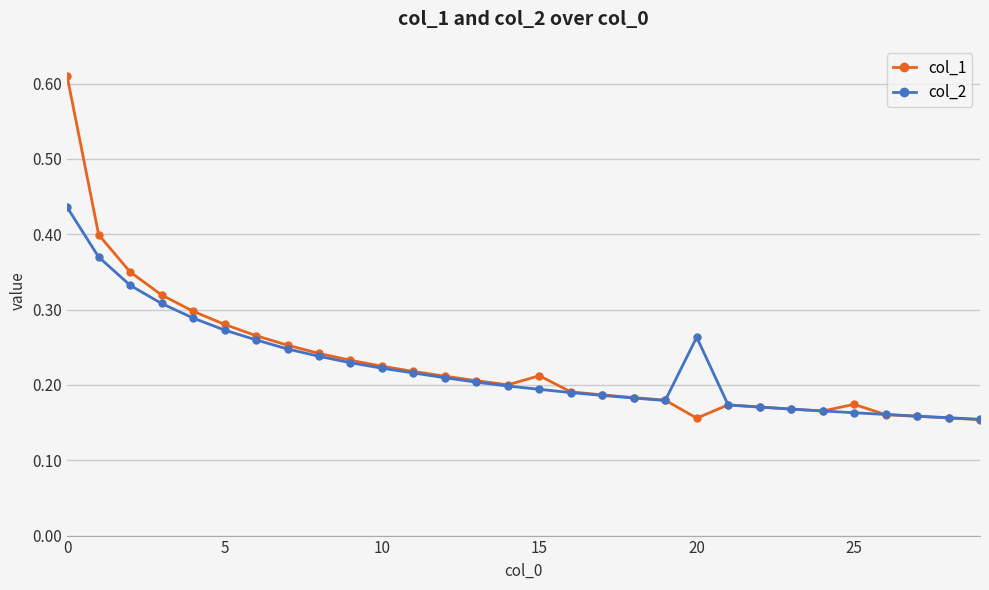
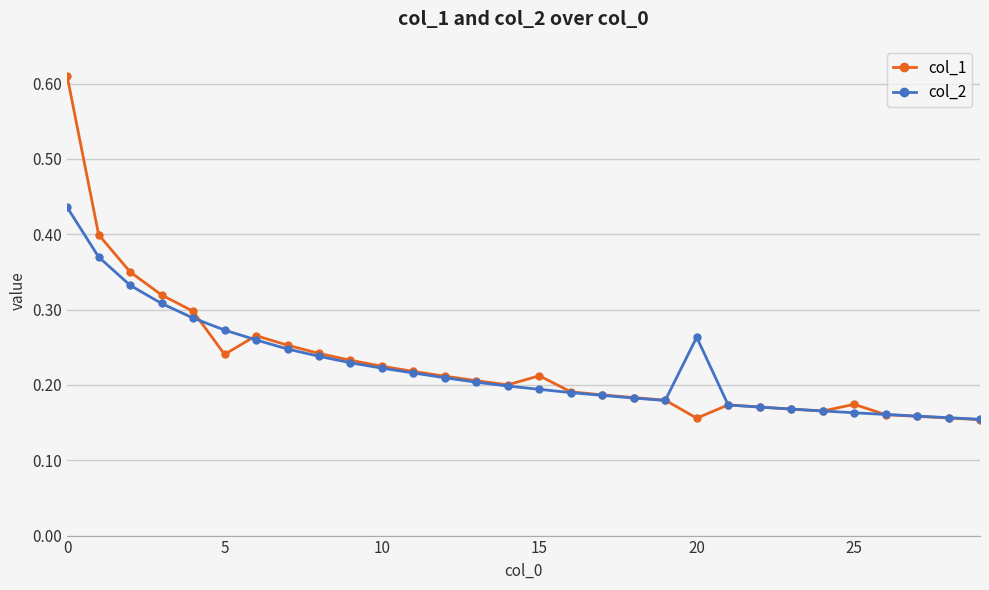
  {
    "col_1": {
      "0": 0.61,
-     "5": 0.28,
+     "5": 0.24,
      "15": 0.21,
      "20": 0.16,
      "25": 0.17
    },
    "col_2": {
      "0": 0.44,
      "5": 0.27,
      "15": 0.19,
      "20": 0.26,
      "25": 0.16
    }
  }
